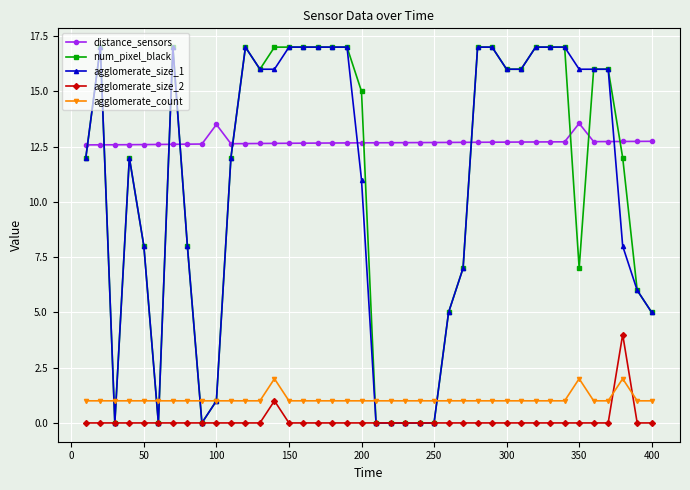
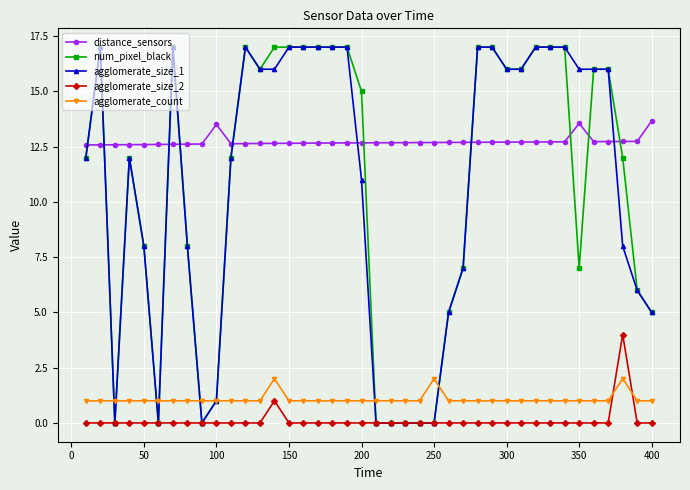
  {
    "distance_sensors": {
      "50": 12.6,
      "100": 13.5,
      "150": 12.7,
      "200": 12.7,
      "250": 12.7,
      "300": 12.7,
      "350": 13.6,
-     "400": 12.7
+     "400": 13.7
    },
    "num_pixel_black": {
      "200": 15.0,
      "350": 7.0
    },
    "agglomerate_size_1": {
      "200": 11.0,
      "350": 16.0
    },
    "agglomerate_size_2": {
      "50": 0.0,
      "100": 0.0,
      "150": 0.0,
      "200": 0.0,
      "300": 0.0,
      "350": 0.0,
      "400": 0.0
    },
    "agglomerate_count": {
      "50": 1,
      "150": 1,
      "200": 1,
-     "250": 1,
+     "250": 2,
      "300": 1,
-     "350": 2,
+     "350": 1,
      "400": 1
    }
  }
